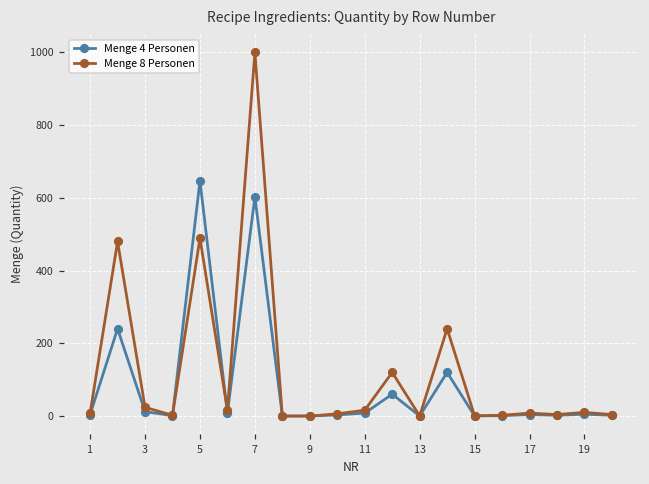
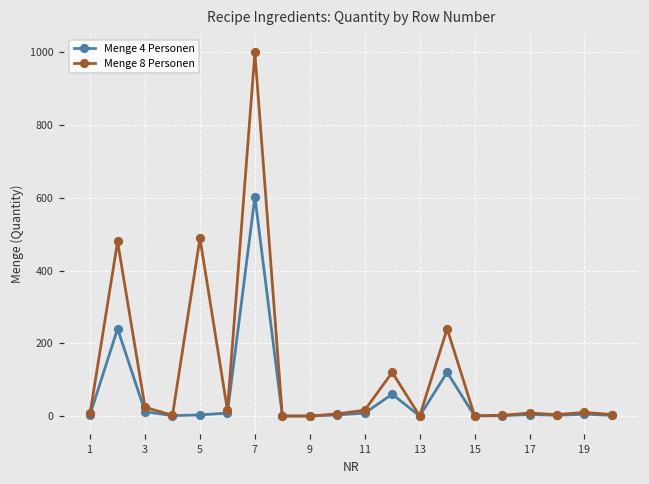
  {
    "Menge 4 Personen": {
      "3": 10,
-     "5": 650,
+     "5": 0,
      "7": 600,
      "11": 10
    },
    "Menge 8 Personen": {
      "3": 20,
      "5": 490,
      "7": 1000,
      "11": 20
    }
  }
